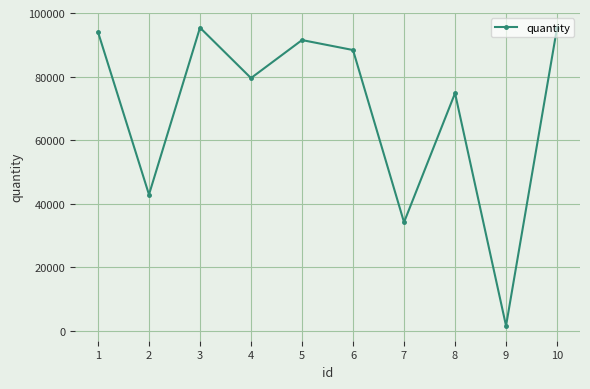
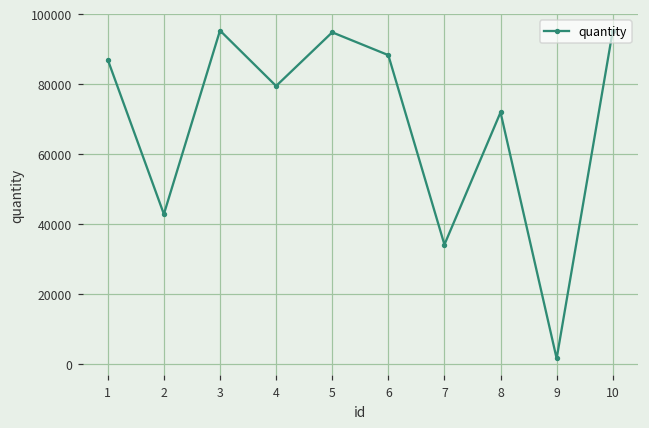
  {
-   "1": 94000,
+   "1": 87000,
    "2": 43000,
    "3": 95000,
    "4": 80000,
-   "5": 91000,
+   "5": 95000,
    "6": 88000,
    "7": 34000,
-   "8": 75000,
+   "8": 72000,
    "9": 2000
  }
